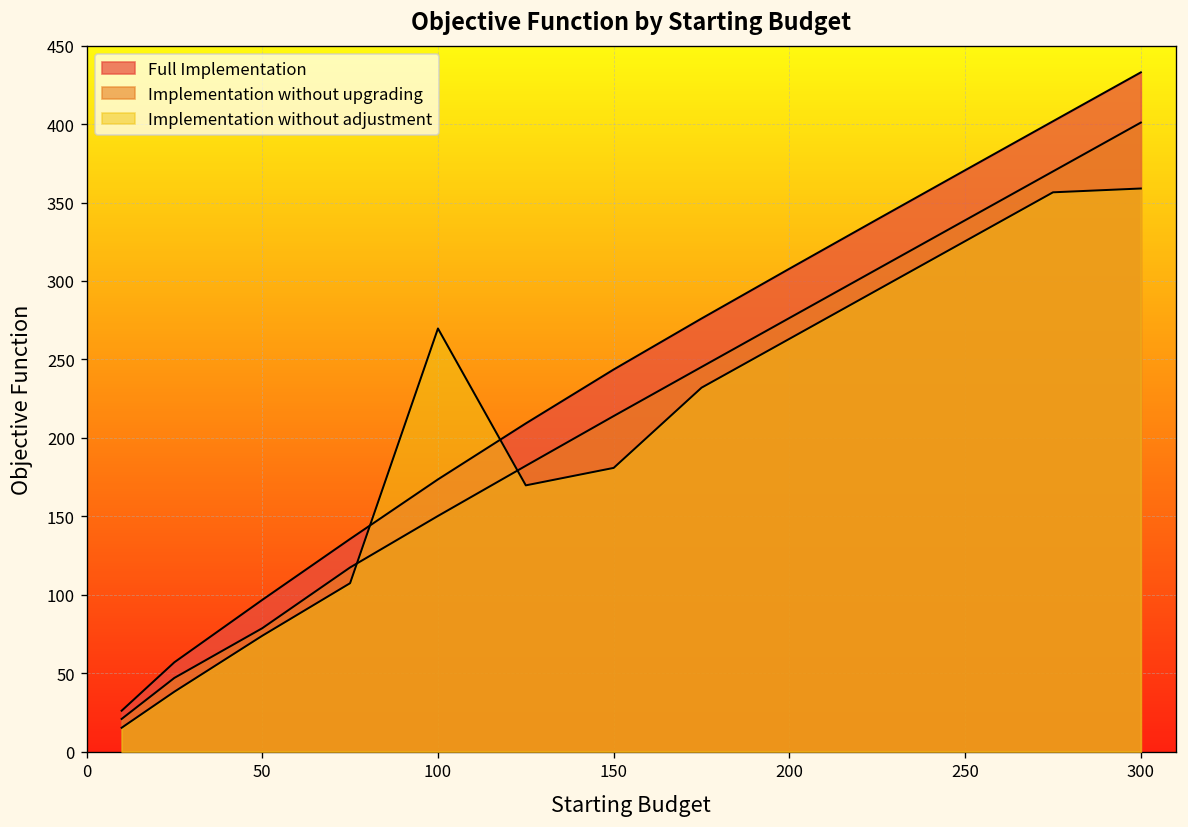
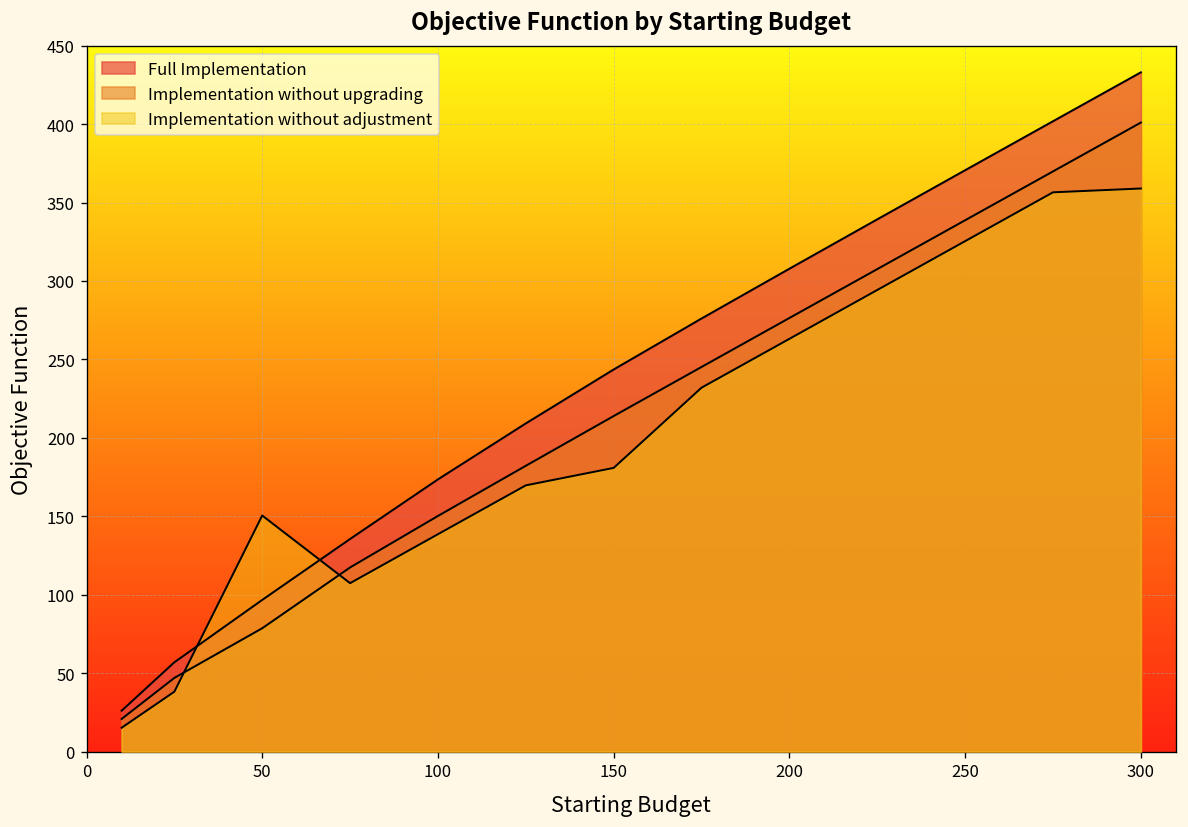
  {
    "Implementation without adjustment": {
-     "50": 74,
-     "100": 270,
+     "50": 150,
+     "100": 139,
      "150": 181,
      "200": 263,
      "250": 325,
      "300": 359
    }
  }
